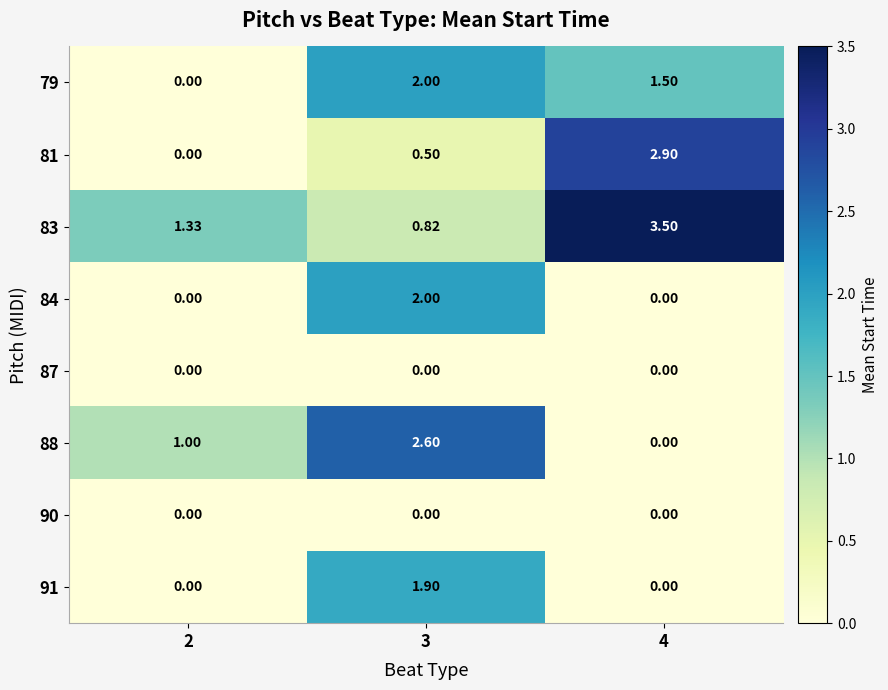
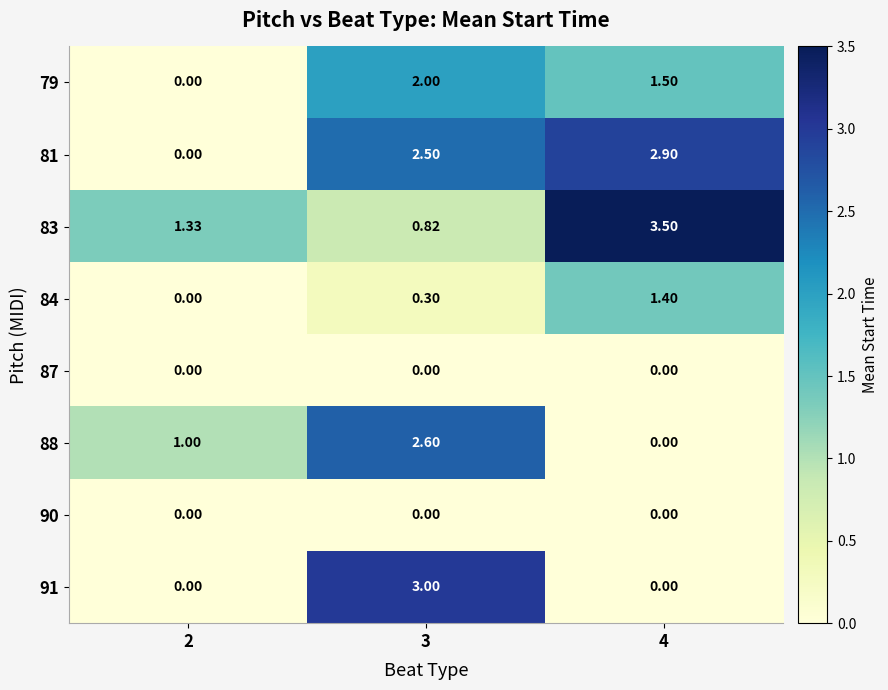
  {
    "79": {
      "2": 0.00,
      "3": 2.00,
      "4": 1.50
    },
    "81": {
      "2": 0.00,
-     "3": 0.50,
+     "3": 2.50,
      "4": 2.90
    },
    "83": {
      "2": 1.33,
      "3": 0.82,
      "4": 3.50
    },
    "84": {
      "2": 0.00,
-     "3": 2.00,
-     "4": 0.00
+     "3": 0.30,
+     "4": 1.40
    },
    "87": {
      "2": 0.00,
      "3": 0.00,
      "4": 0.00
    },
    "88": {
      "2": 1.00,
      "3": 2.60,
      "4": 0.00
    },
    "90": {
      "2": 0.00,
      "3": 0.00,
      "4": 0.00
    },
    "91": {
      "2": 0.00,
-     "3": 1.90,
+     "3": 3.00,
      "4": 0.00
    }
  }
